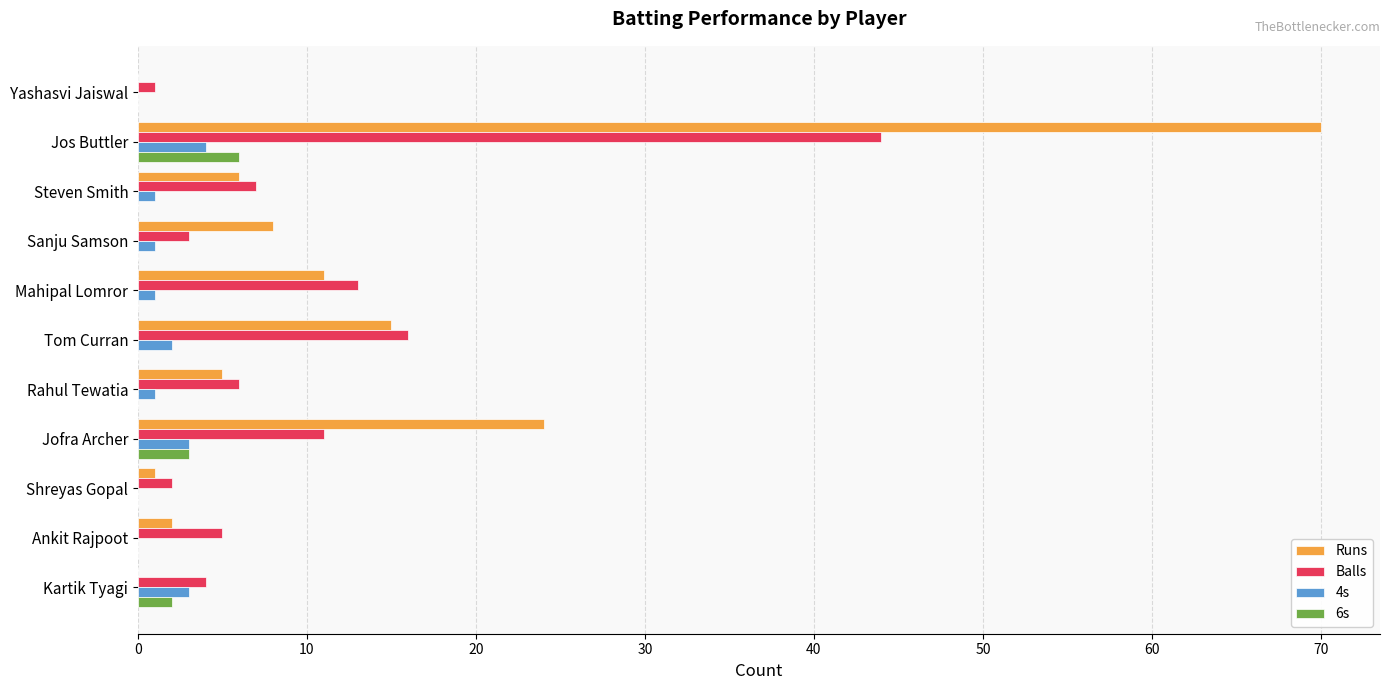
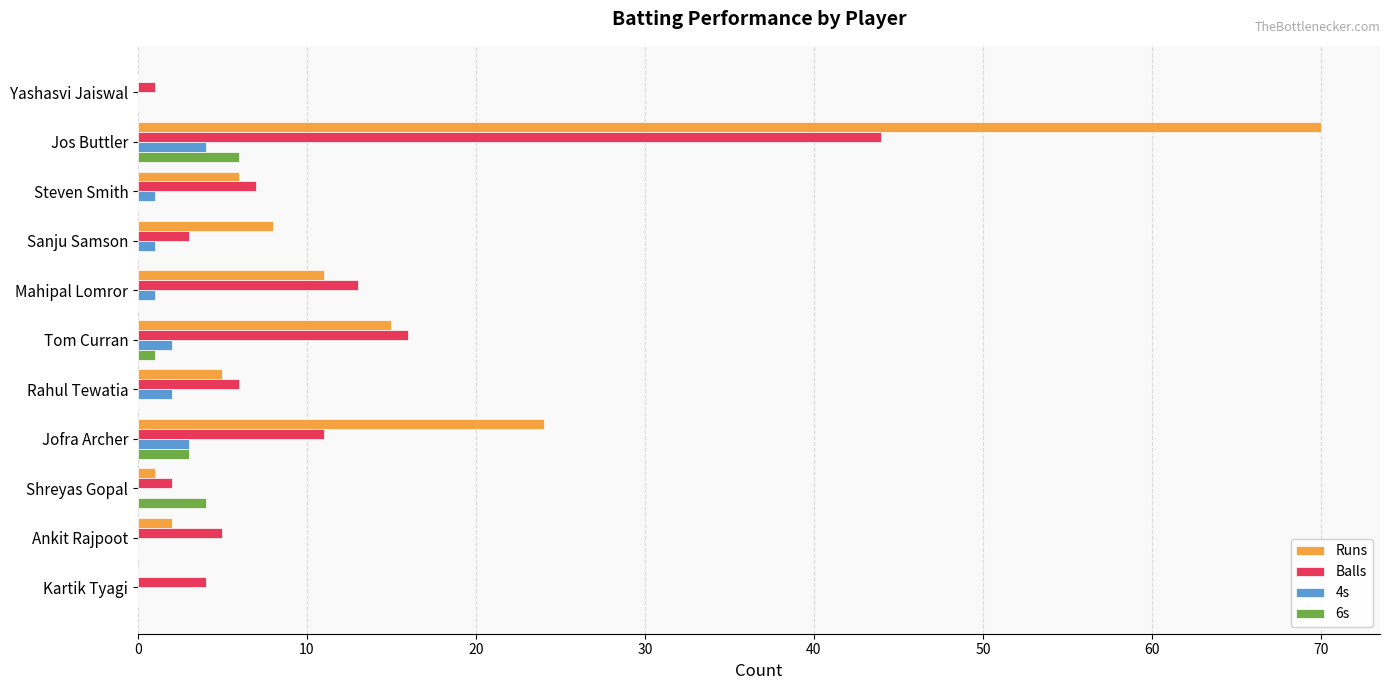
  {
    "Runs": {
      "Yashasvi Jaiswal": 0,
      "Jos Buttler": 70,
      "Steven Smith": 6,
      "Sanju Samson": 8,
      "Mahipal Lomror": 11,
      "Tom Curran": 15,
      "Rahul Tewatia": 5,
      "Jofra Archer": 24,
      "Shreyas Gopal": 1,
      "Ankit Rajpoot": 2,
      "Kartik Tyagi": 0
    },
    "Balls": {
      "Yashasvi Jaiswal": 1,
      "Jos Buttler": 44,
      "Steven Smith": 7,
      "Sanju Samson": 3,
      "Mahipal Lomror": 13,
      "Tom Curran": 16,
      "Rahul Tewatia": 6,
      "Jofra Archer": 11,
      "Shreyas Gopal": 2,
      "Ankit Rajpoot": 5,
      "Kartik Tyagi": 4
    },
    "4s": {
      "Yashasvi Jaiswal": 0,
      "Jos Buttler": 4,
      "Steven Smith": 1,
      "Sanju Samson": 1,
      "Mahipal Lomror": 1,
      "Tom Curran": 2,
-     "Rahul Tewatia": 1,
+     "Rahul Tewatia": 2,
      "Jofra Archer": 3,
      "Shreyas Gopal": 0,
      "Ankit Rajpoot": 0,
-     "Kartik Tyagi": 3
+     "Kartik Tyagi": 0
    },
    "6s": {
      "Yashasvi Jaiswal": 0,
      "Jos Buttler": 6,
      "Steven Smith": 0,
      "Sanju Samson": 0,
      "Mahipal Lomror": 0,
-     "Tom Curran": 0,
+     "Tom Curran": 1,
      "Rahul Tewatia": 0,
      "Jofra Archer": 3,
-     "Shreyas Gopal": 0,
+     "Shreyas Gopal": 4,
      "Ankit Rajpoot": 0,
-     "Kartik Tyagi": 2
+     "Kartik Tyagi": 0
    }
  }
